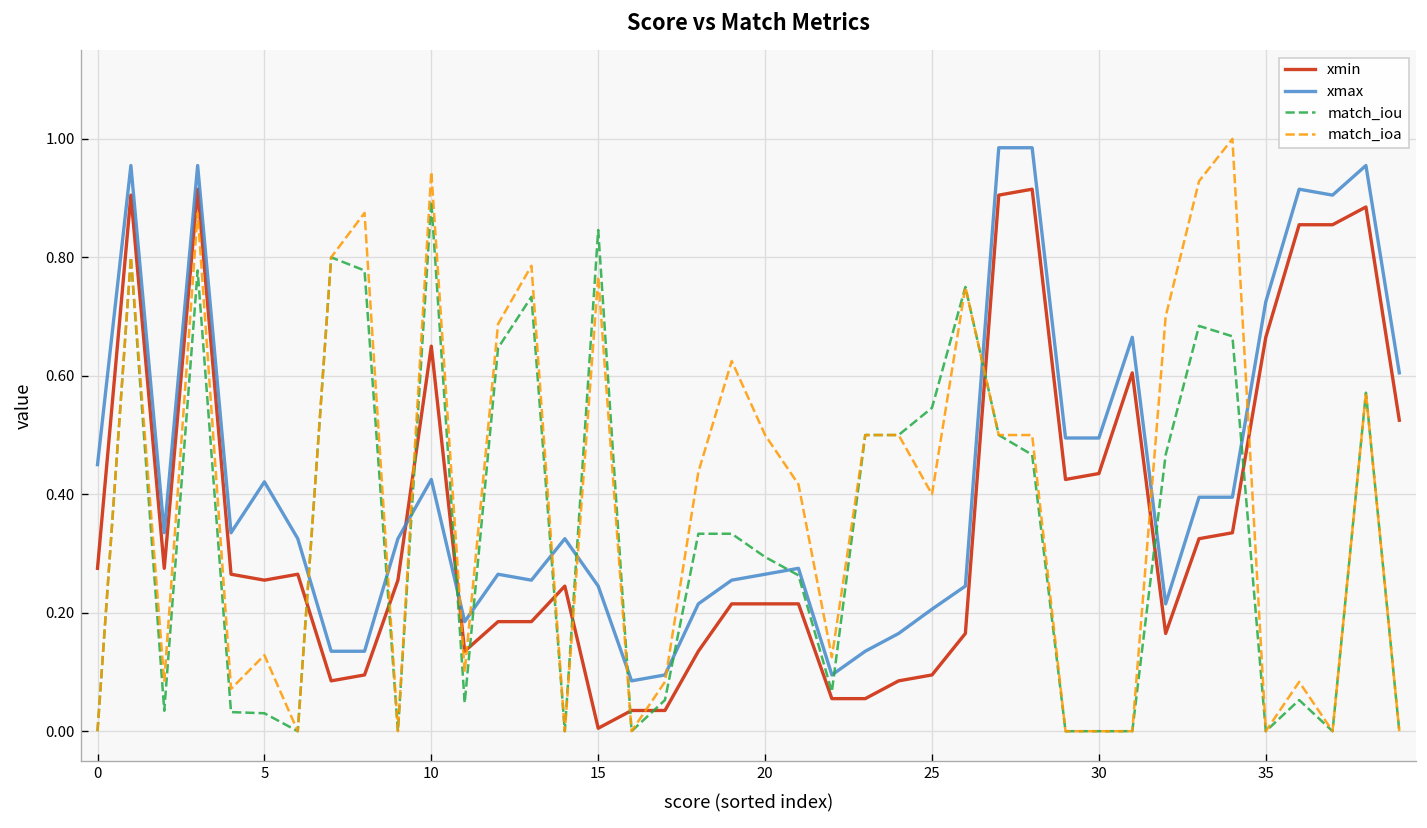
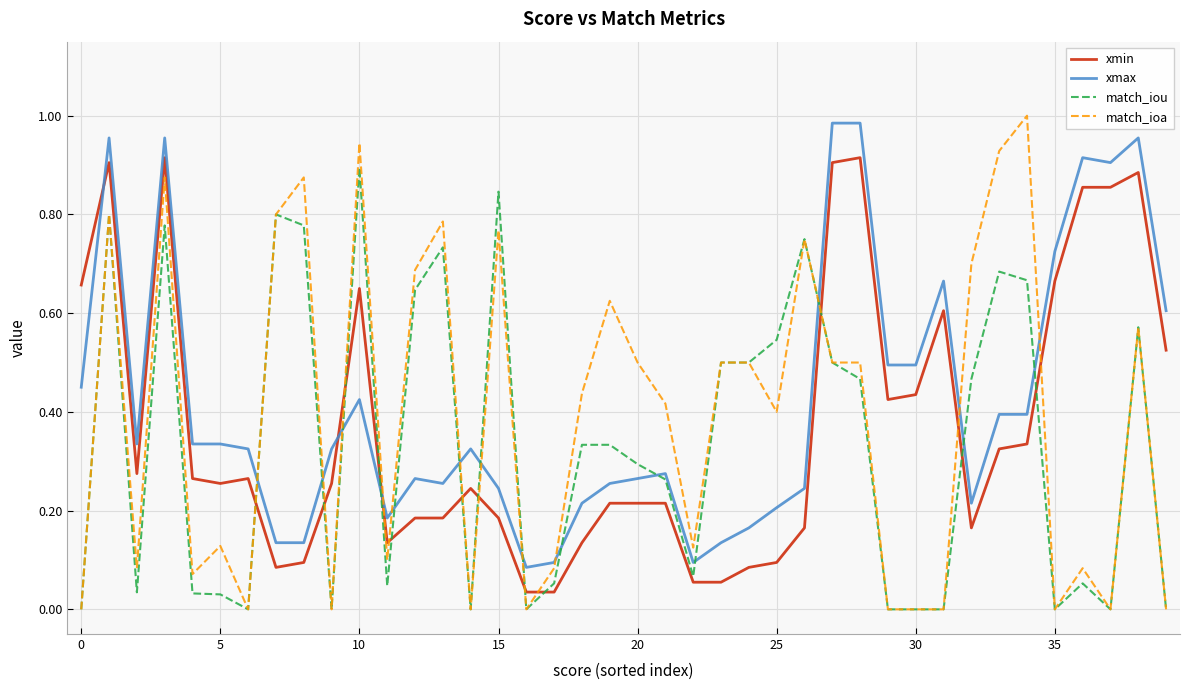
  {
    "xmin": {
-     "0": 0.28,
+     "0": 0.66,
      "5": 0.26,
      "10": 0.65,
-     "15": 0.01,
+     "15": 0.19,
      "20": 0.22,
      "25": 0.10,
      "30": 0.44,
      "35": 0.67
    },
    "xmax": {
      "0": 0.45,
-     "5": 0.42,
+     "5": 0.34,
      "10": 0.43,
      "15": 0.25,
      "20": 0.27,
      "25": 0.21,
      "30": 0.50,
      "35": 0.73
    },
    "match_iou": {
      "5": 0.03,
      "10": 0.89,
      "15": 0.85,
      "20": 0.29,
      "25": 0.55
    },
    "match_ioa": {
      "5": 0.13,
      "10": 0.94,
      "15": 0.77,
      "20": 0.50,
      "25": 0.40
    }
  }
